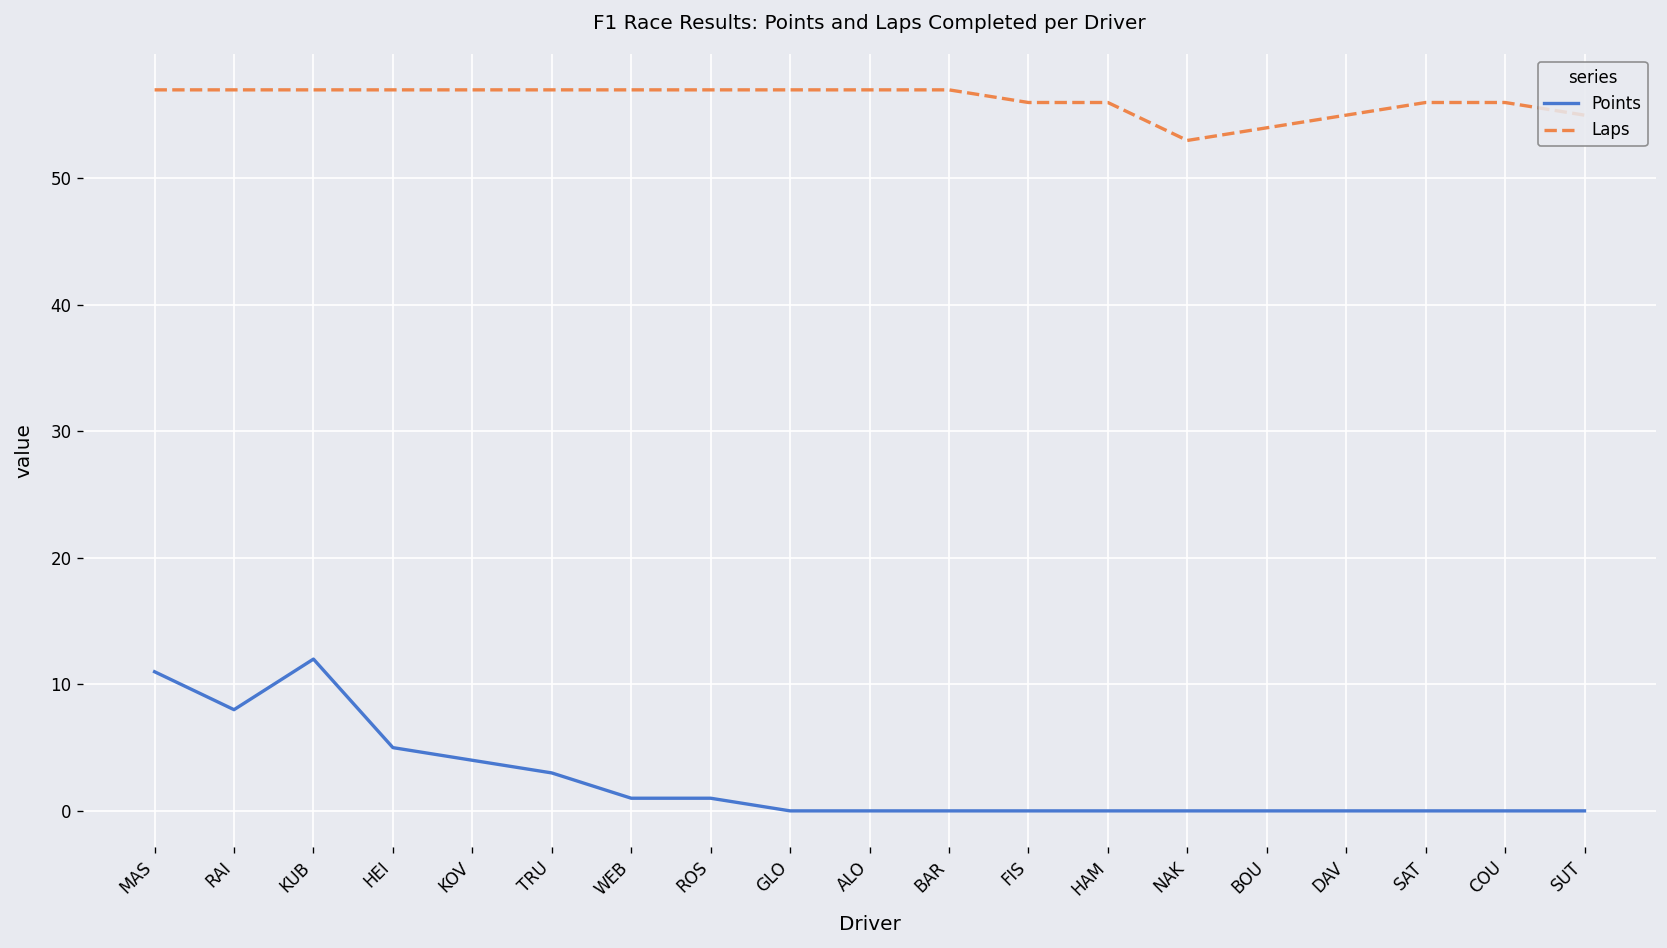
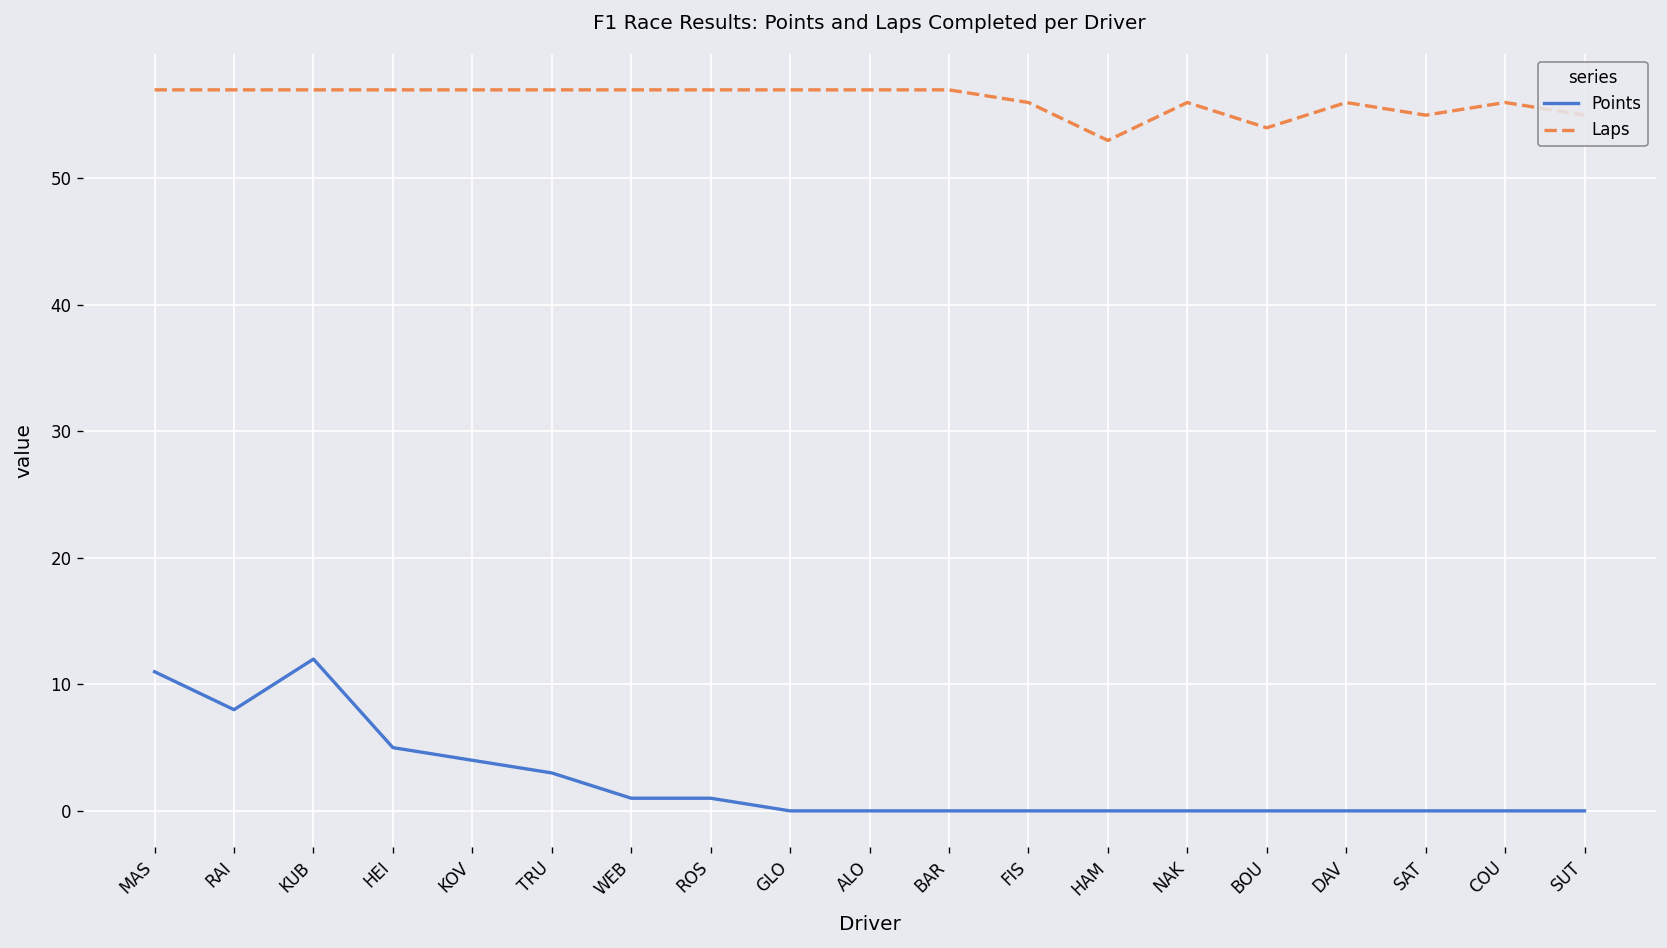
  {
    "Points": {
      "MAS": 11,
      "RAI": 8,
      "KUB": 12,
      "HEI": 5,
      "KOV": 4,
      "TRU": 3,
      "WEB": 1,
      "ROS": 1,
      "GLO": 0,
      "ALO": 0,
      "BAR": 0,
      "FIS": 0,
      "HAM": 0,
      "NAK": 0,
      "BOU": 0,
      "DAV": 0,
      "SAT": 0,
      "COU": 0,
      "SUT": 0
    },
    "Laps": {
      "MAS": 57,
      "RAI": 57,
      "KUB": 57,
      "HEI": 57,
      "KOV": 57,
      "TRU": 57,
      "WEB": 57,
      "ROS": 57,
      "GLO": 57,
      "ALO": 57,
      "BAR": 57,
      "FIS": 56,
-     "HAM": 56,
-     "NAK": 53,
+     "HAM": 53,
+     "NAK": 56,
      "BOU": 54,
-     "DAV": 55,
-     "SAT": 56,
+     "DAV": 56,
+     "SAT": 55,
      "COU": 56
    }
  }
